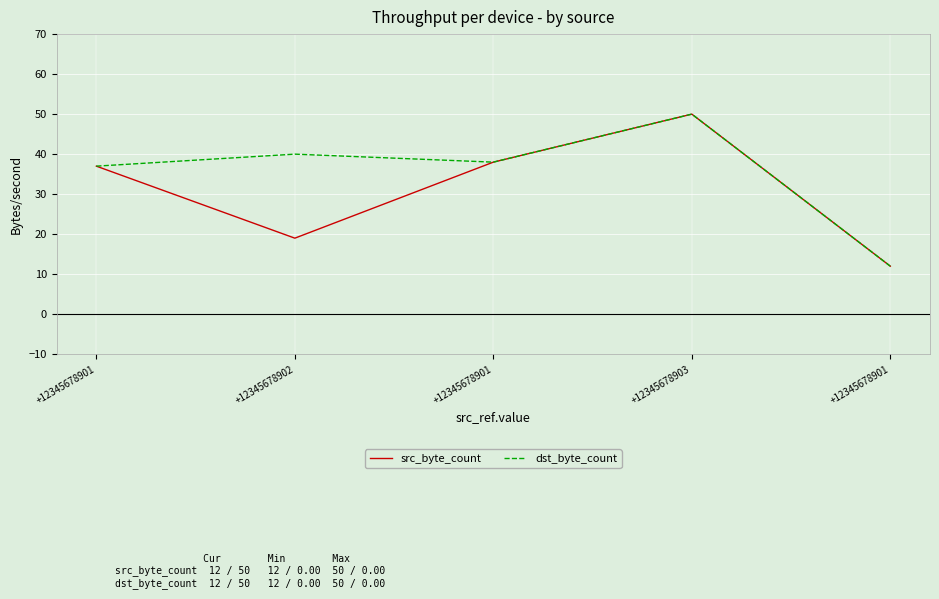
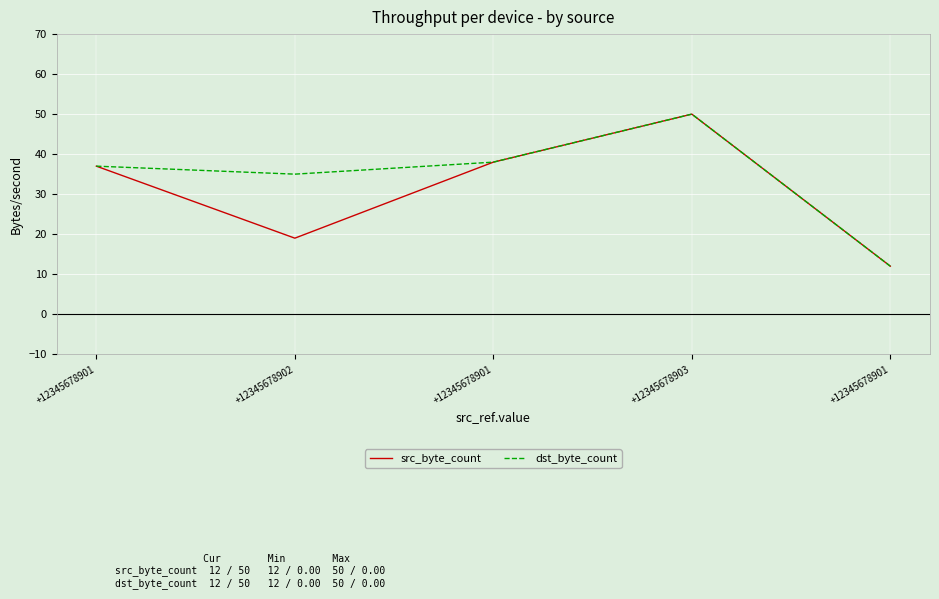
  {
    "src_byte_count": {
      "+12345678902": 19
    },
    "dst_byte_count": {
-     "+12345678902": 40
+     "+12345678902": 35
    }
  }
